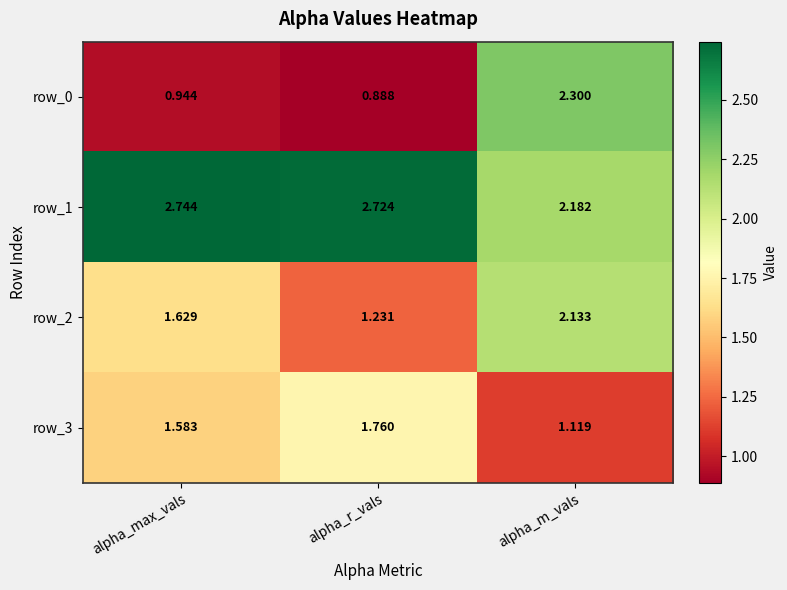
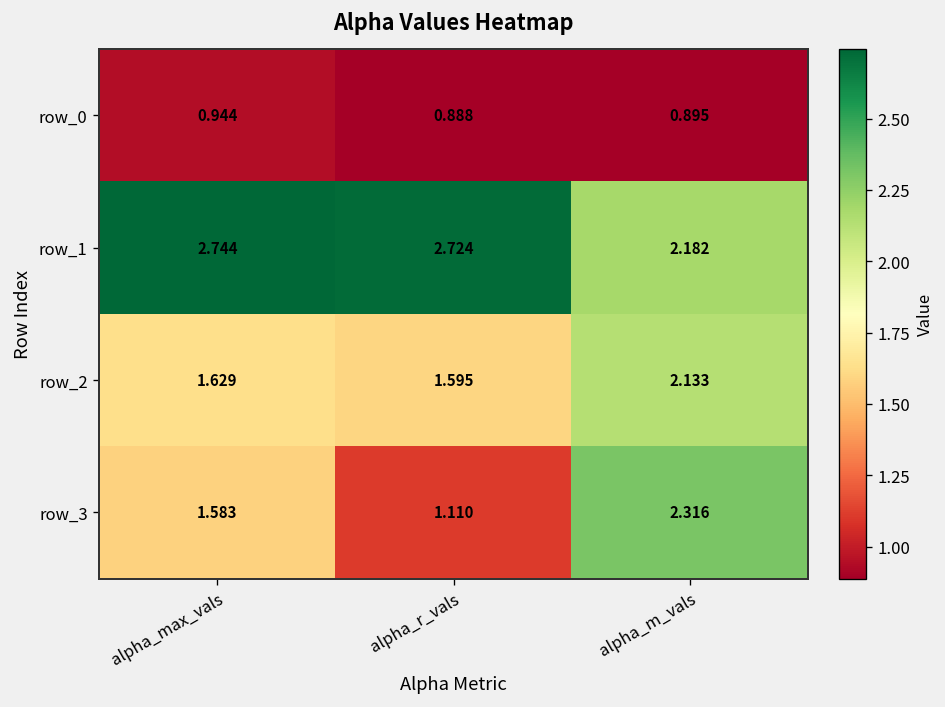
  {
    "row_0": {
      "alpha_max_vals": 0.944,
      "alpha_r_vals": 0.888,
-     "alpha_m_vals": 2.300
+     "alpha_m_vals": 0.895
    },
    "row_1": {
      "alpha_max_vals": 2.744,
      "alpha_r_vals": 2.724,
      "alpha_m_vals": 2.182
    },
    "row_2": {
      "alpha_max_vals": 1.629,
-     "alpha_r_vals": 1.231,
+     "alpha_r_vals": 1.595,
      "alpha_m_vals": 2.133
    },
    "row_3": {
      "alpha_max_vals": 1.583,
-     "alpha_r_vals": 1.760,
-     "alpha_m_vals": 1.119
+     "alpha_r_vals": 1.110,
+     "alpha_m_vals": 2.316
    }
  }
